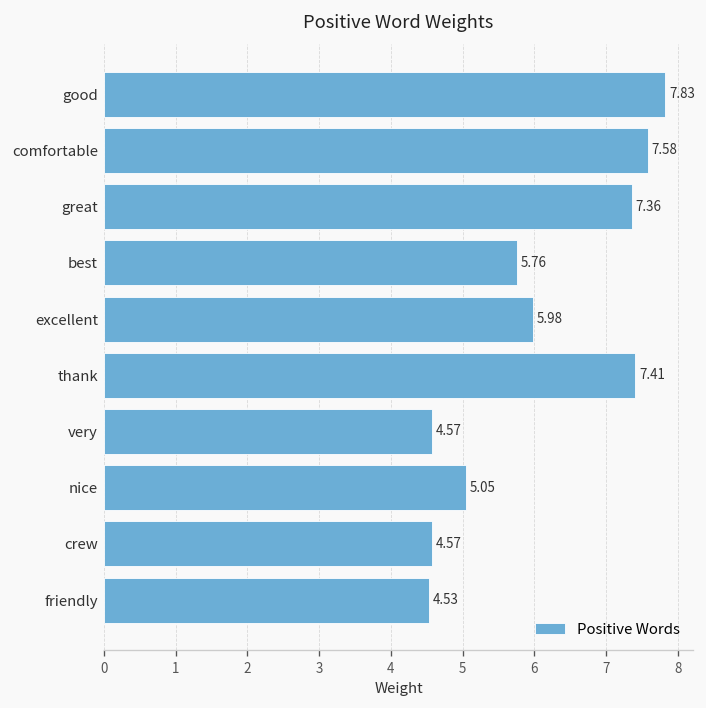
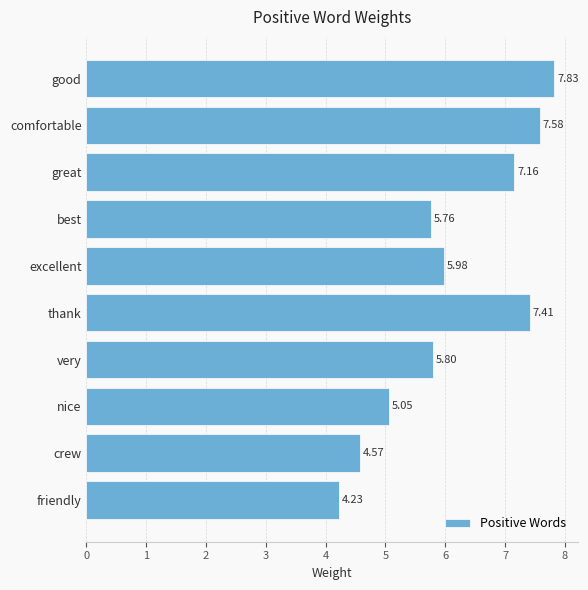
  {
    "good": 7.83,
    "comfortable": 7.58,
-   "great": 7.36,
+   "great": 7.16,
    "best": 5.76,
    "excellent": 5.98,
    "thank": 7.41,
-   "very": 4.57,
+   "very": 5.80,
    "nice": 5.05,
    "crew": 4.57,
-   "friendly": 4.53
+   "friendly": 4.23
  }
